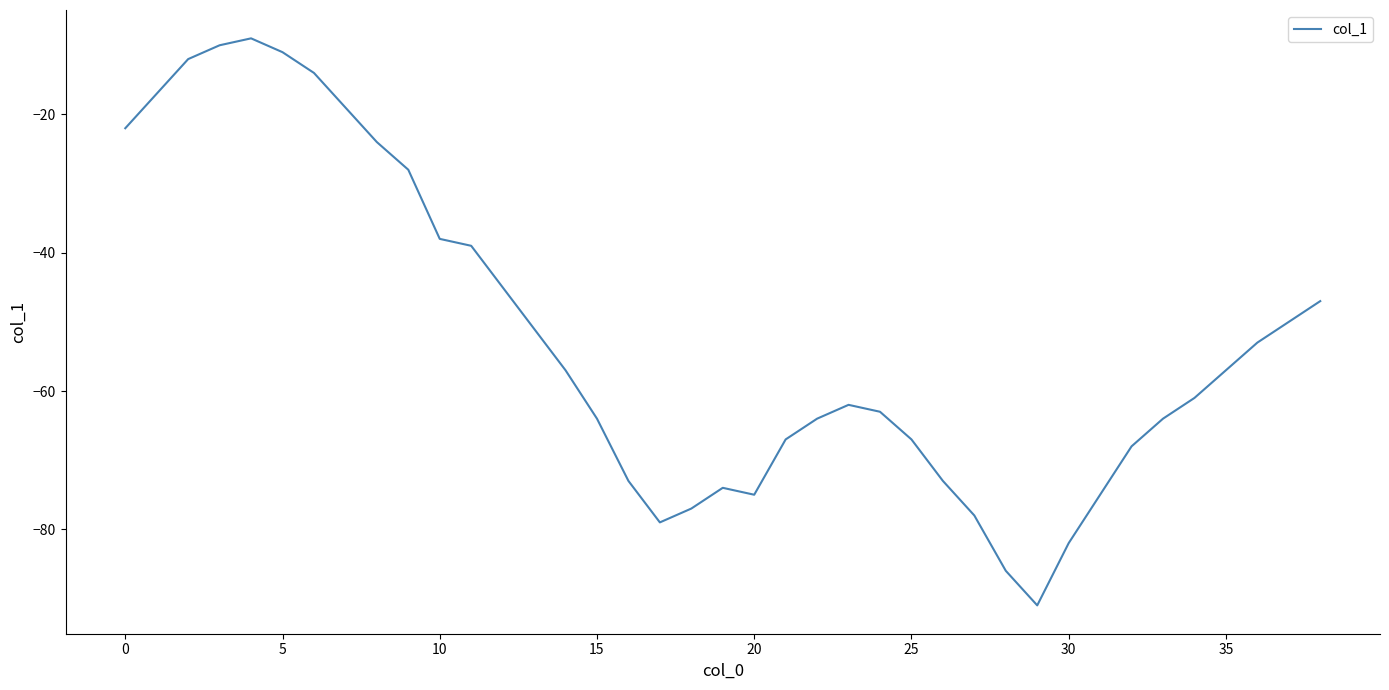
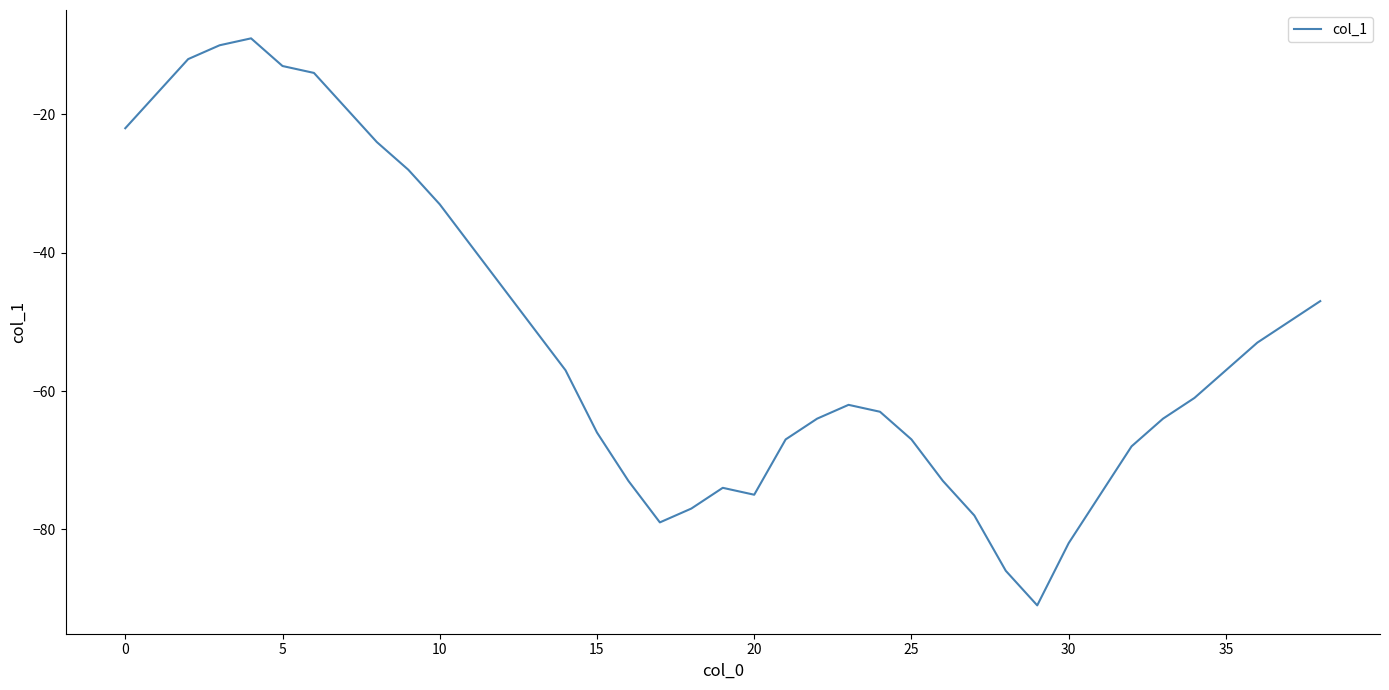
  {
    "0": -22,
-   "5": -11,
-   "10": -38,
-   "15": -64,
+   "5": -13,
+   "10": -33,
+   "15": -66,
    "20": -75,
    "25": -67,
    "30": -82,
    "35": -57
  }
